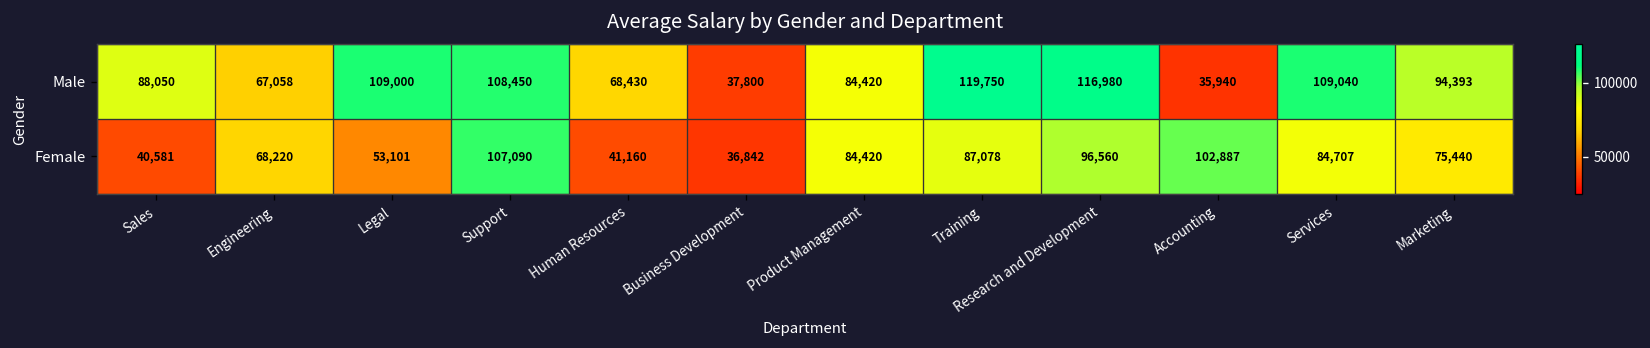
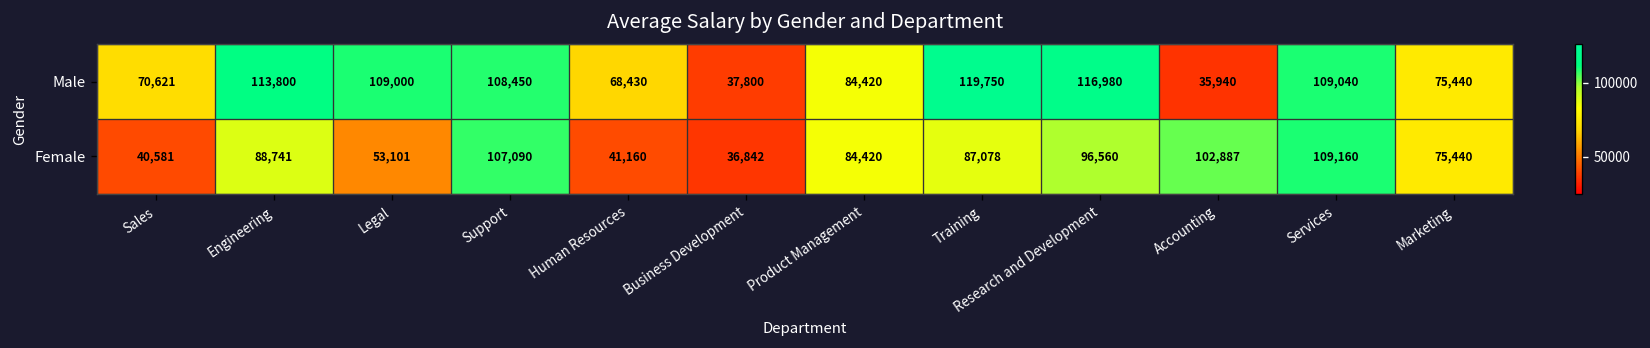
  {
    "Male": {
-     "Sales": "88,050",
-     "Engineering": "67,058",
+     "Sales": "70,621",
+     "Engineering": "113,800",
      "Legal": "109,000",
      "Support": "108,450",
      "Human Resources": "68,430",
      "Business Development": "37,800",
      "Product Management": "84,420",
      "Training": "119,750",
      "Research and Development": "116,980",
      "Accounting": "35,940",
      "Services": "109,040",
-     "Marketing": "94,393"
+     "Marketing": "75,440"
    },
    "Female": {
      "Sales": "40,581",
-     "Engineering": "68,220",
+     "Engineering": "88,741",
      "Legal": "53,101",
      "Support": "107,090",
      "Human Resources": "41,160",
      "Business Development": "36,842",
      "Product Management": "84,420",
      "Training": "87,078",
      "Research and Development": "96,560",
      "Accounting": "102,887",
-     "Services": "84,707",
+     "Services": "109,160",
      "Marketing": "75,440"
    }
  }
